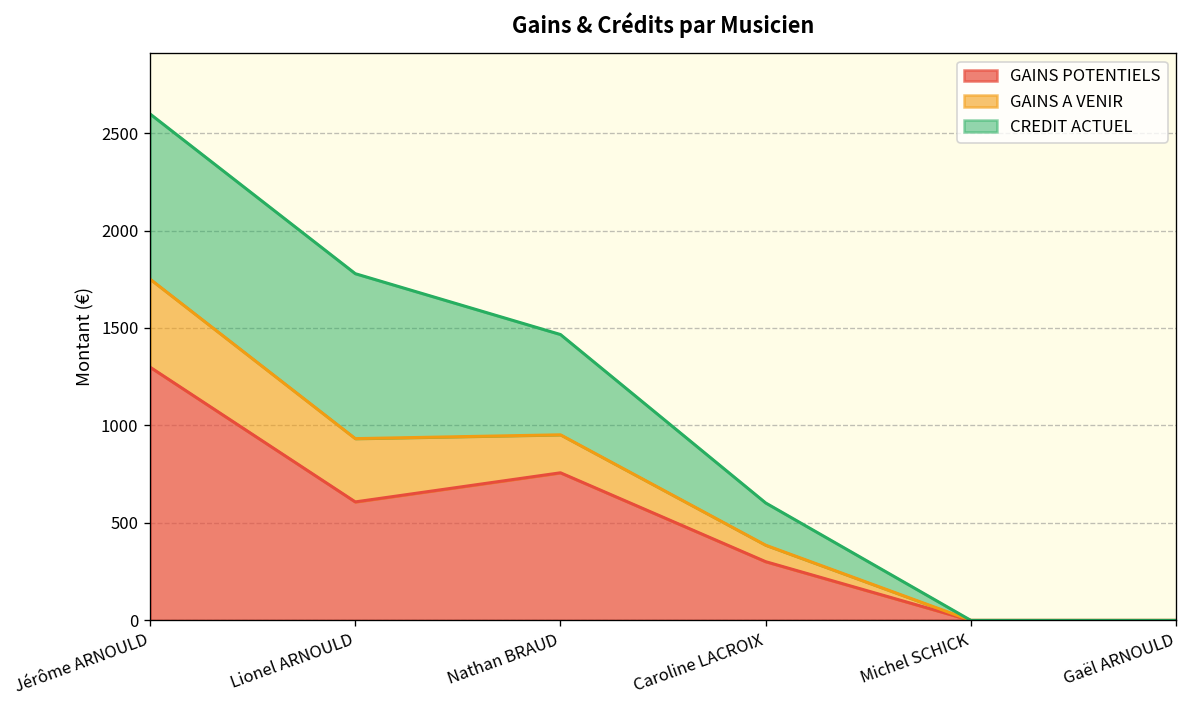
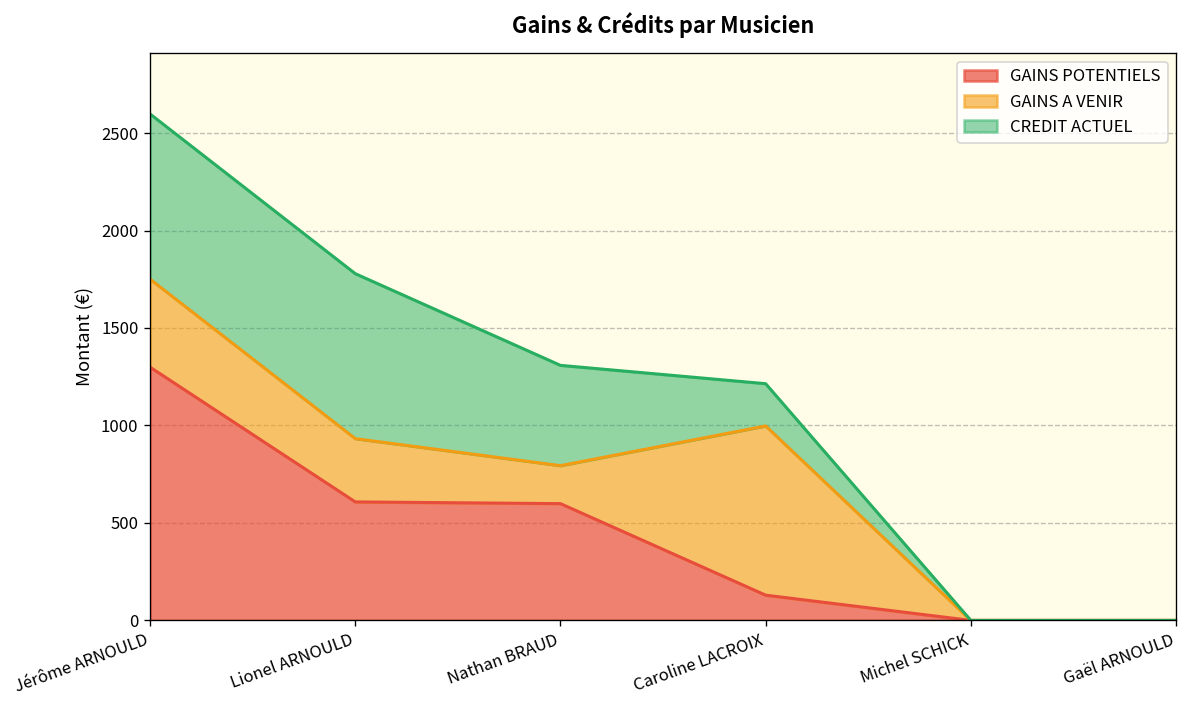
  {
    "GAINS POTENTIELS": {
      "Jérôme ARNOULD": 1300,
      "Lionel ARNOULD": 610,
-     "Nathan BRAUD": 760,
-     "Caroline LACROIX": 300
+     "Nathan BRAUD": 600,
+     "Caroline LACROIX": 130
    },
    "GAINS A VENIR": {
      "Jérôme ARNOULD": 450,
      "Lionel ARNOULD": 320,
      "Nathan BRAUD": 190,
-     "Caroline LACROIX": 80
+     "Caroline LACROIX": 870
    },
    "CREDIT ACTUEL": {
      "Jérôme ARNOULD": 850,
      "Lionel ARNOULD": 850,
      "Nathan BRAUD": 510,
      "Caroline LACROIX": 220
    }
  }
